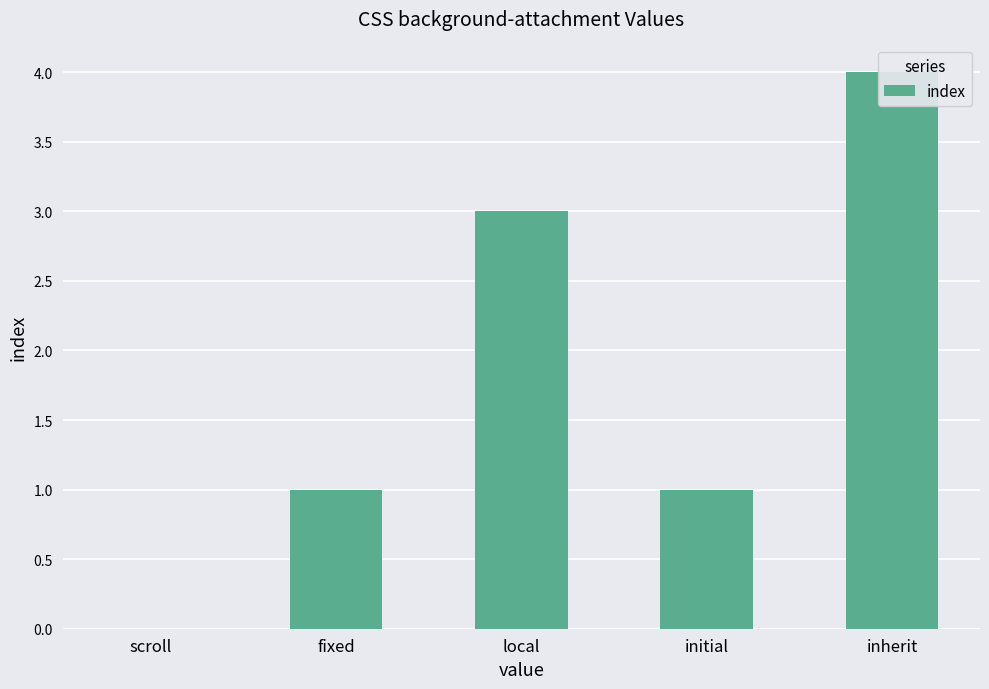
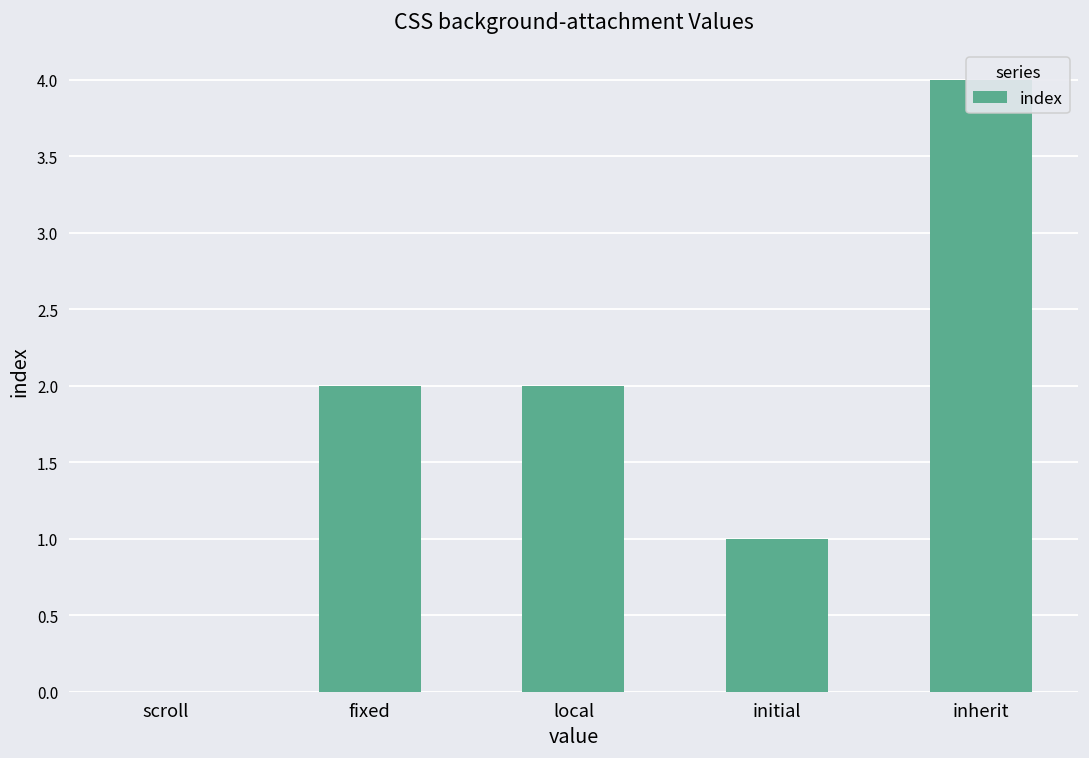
  {
    "scroll": 0,
-   "fixed": 1,
-   "local": 3,
+   "fixed": 2,
+   "local": 2,
    "initial": 1
  }
